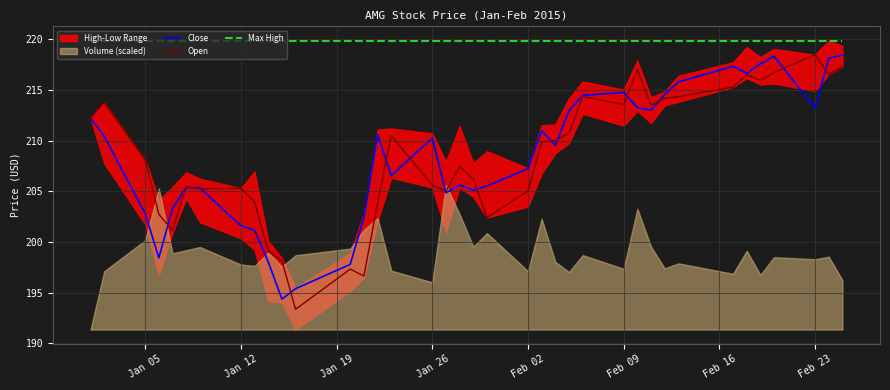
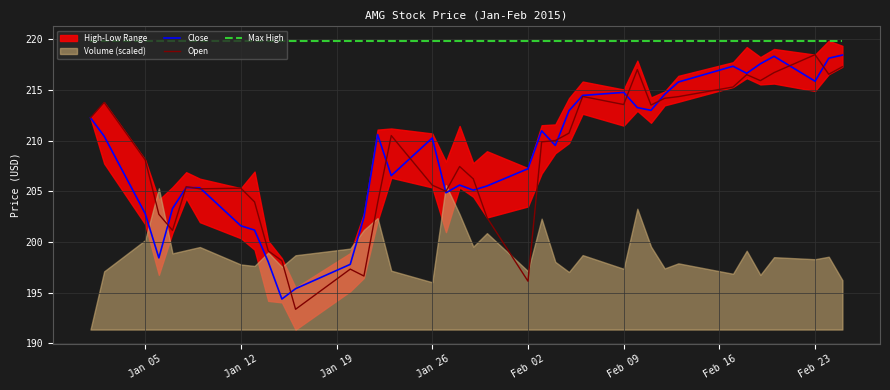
  {
    "Close": {
      "Jan 05": 202.8,
      "Jan 12": 201.6,
      "Jan 26": 210.3,
      "Feb 09": 214.8,
-     "Feb 23": 213.2
+     "Feb 23": 215.9
    },
    "Volume (scaled)": {
      "Jan 05": 200.2,
      "Jan 12": 197.8,
      "Jan 26": 196.0,
      "Feb 02": 197.1,
      "Feb 09": 197.4,
      "Feb 23": 198.3
    },
    "Open": {
      "Jan 26": 205.6,
-     "Feb 02": 205.0,
+     "Feb 02": 196.1,
      "Feb 09": 213.6
    },
    "Max High": {
      "Jan 26": 219.8,
      "Feb 02": 219.8,
      "Feb 09": 219.8,
      "Feb 23": 219.8
    }
  }
